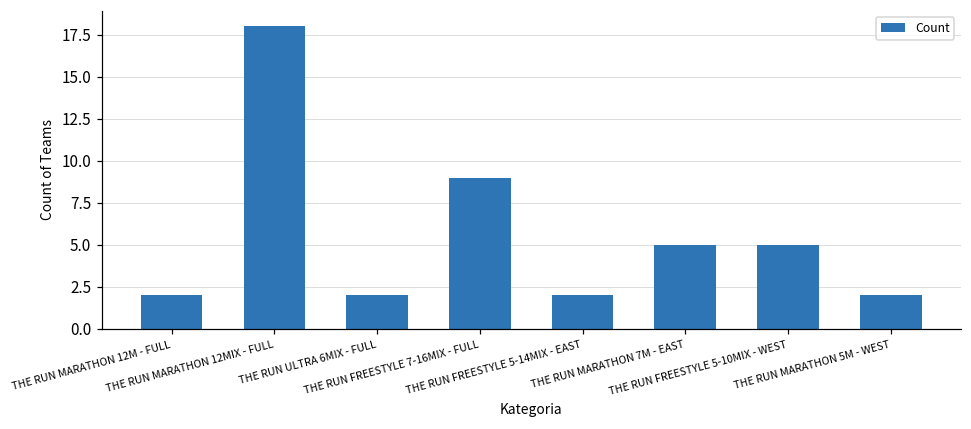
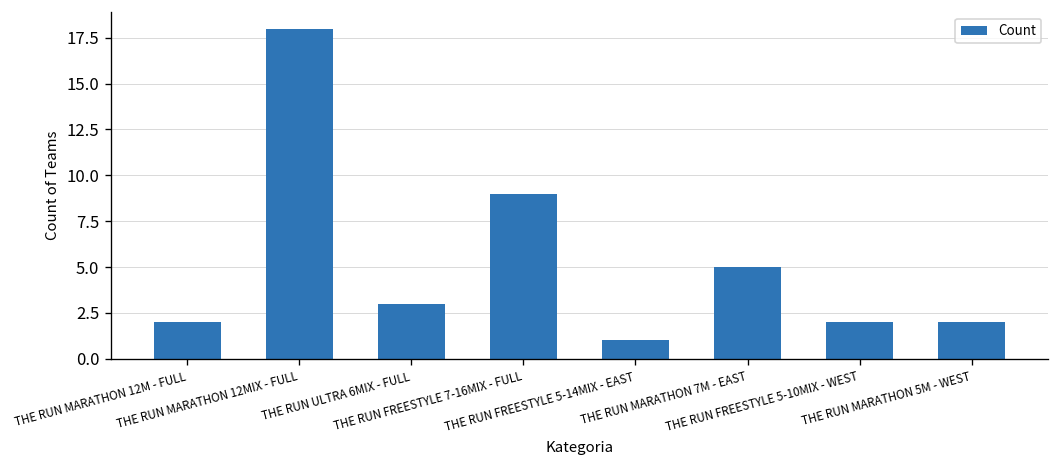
  {
    "THE RUN MARATHON 12M - FULL": 2,
    "THE RUN MARATHON 12MIX - FULL": 18,
-   "THE RUN ULTRA 6MIX - FULL": 2,
+   "THE RUN ULTRA 6MIX - FULL": 3,
    "THE RUN FREESTYLE 7-16MIX - FULL": 9,
-   "THE RUN FREESTYLE 5-14MIX - EAST": 2,
+   "THE RUN FREESTYLE 5-14MIX - EAST": 1,
    "THE RUN MARATHON 7M - EAST": 5,
-   "THE RUN FREESTYLE 5-10MIX - WEST": 5,
+   "THE RUN FREESTYLE 5-10MIX - WEST": 2,
    "THE RUN MARATHON 5M - WEST": 2
  }
